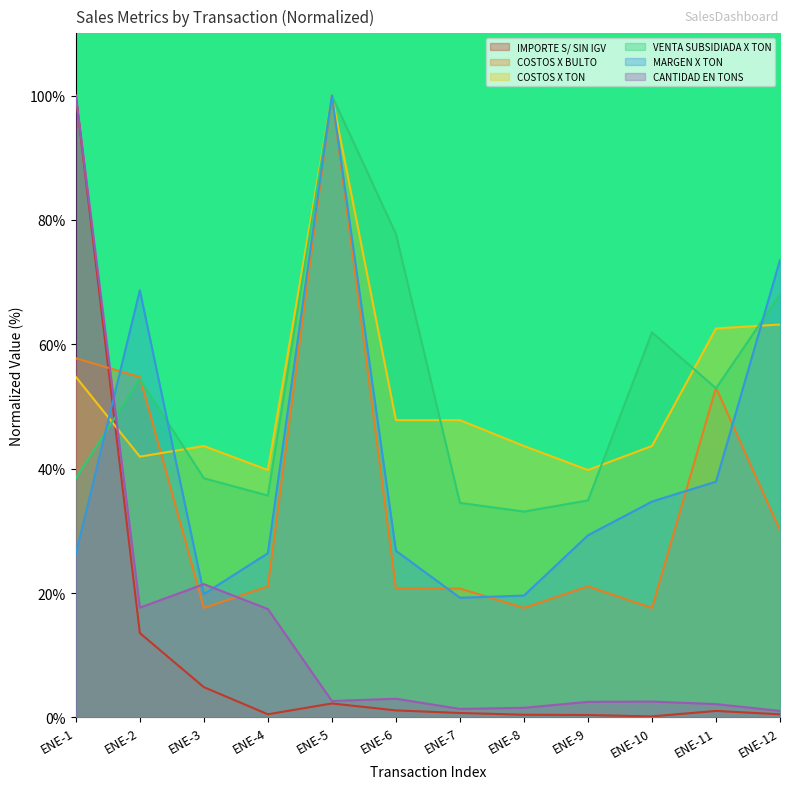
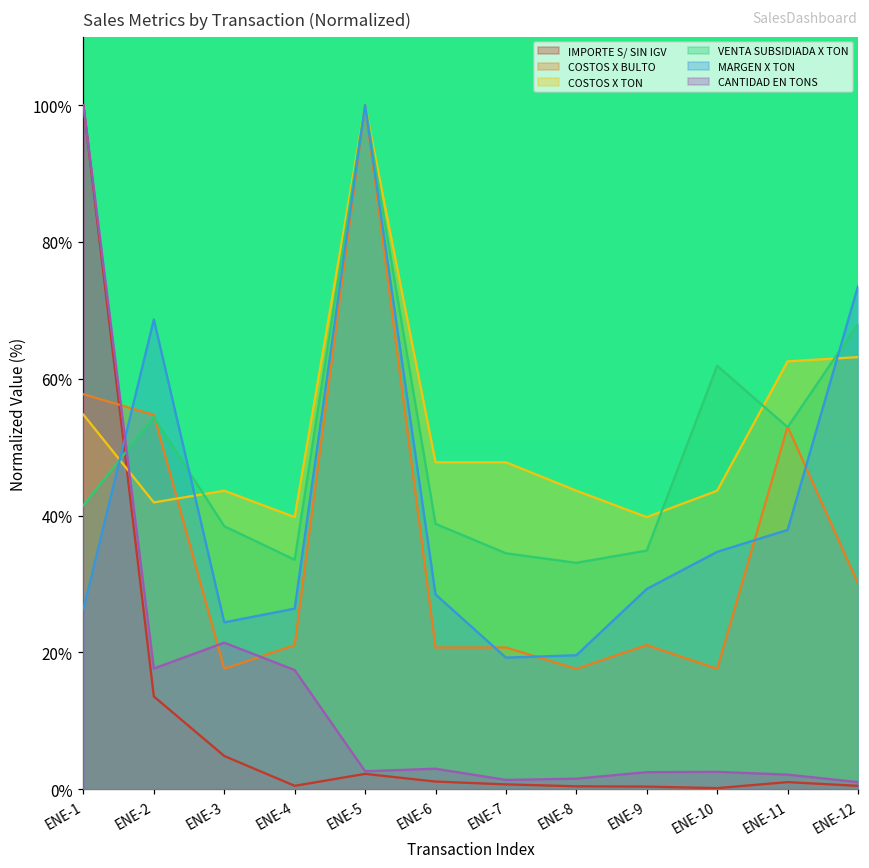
  {
    "VENTA SUBSIDIADA X TON": {
-     "ENE-1": "38%",
+     "ENE-1": "42%",
      "ENE-3": "38%",
-     "ENE-4": "36%",
-     "ENE-6": "78%",
+     "ENE-4": "34%",
+     "ENE-6": "39%",
      "ENE-7": "34%",
      "ENE-8": "33%",
      "ENE-9": "35%",
      "ENE-10": "62%",
      "ENE-12": "68%"
    },
    "MARGEN X TON": {
      "ENE-1": "26%",
      "ENE-2": "69%",
-     "ENE-3": "20%",
+     "ENE-3": "24%",
      "ENE-4": "26%",
-     "ENE-6": "27%",
+     "ENE-6": "28%",
      "ENE-7": "19%",
      "ENE-8": "20%",
      "ENE-9": "29%",
      "ENE-10": "35%",
      "ENE-11": "38%",
      "ENE-12": "74%"
    },
    "CANTIDAD EN TONS": {
      "ENE-2": "18%",
      "ENE-3": "21%",
      "ENE-4": "17%",
      "ENE-6": "3%",
      "ENE-7": "1%",
      "ENE-8": "2%",
      "ENE-9": "3%",
      "ENE-10": "3%",
      "ENE-11": "2%",
      "ENE-12": "1%"
    }
  }
